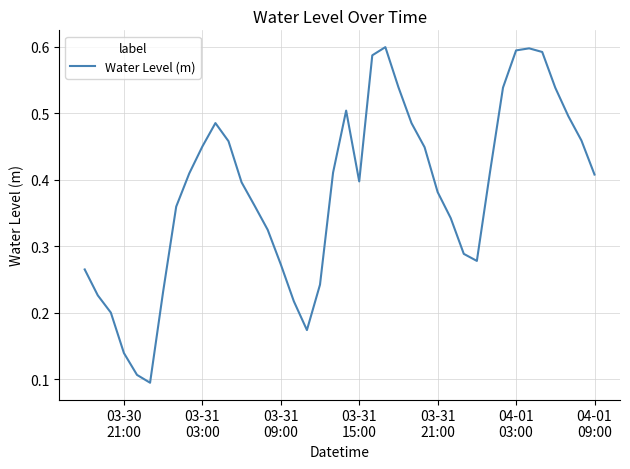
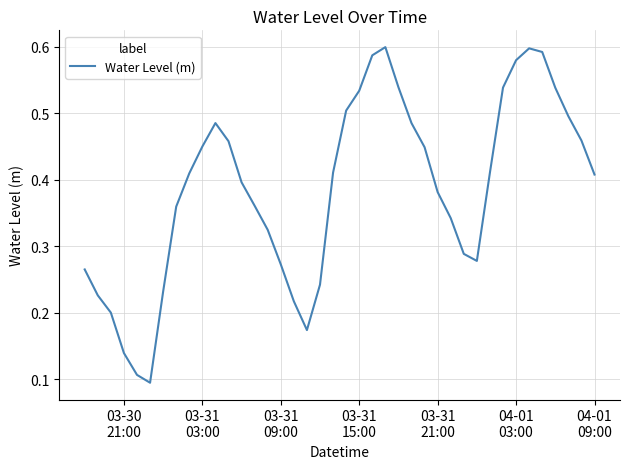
  {
    "03-30 21:00": 0.14,
    "03-31 03:00": 0.45,
    "03-31 09:00": 0.27,
-   "03-31 15:00": 0.40,
+   "03-31 15:00": 0.53,
    "03-31 21:00": 0.38,
-   "04-01 03:00": 0.59,
+   "04-01 03:00": 0.58,
    "04-01 09:00": 0.41
  }
